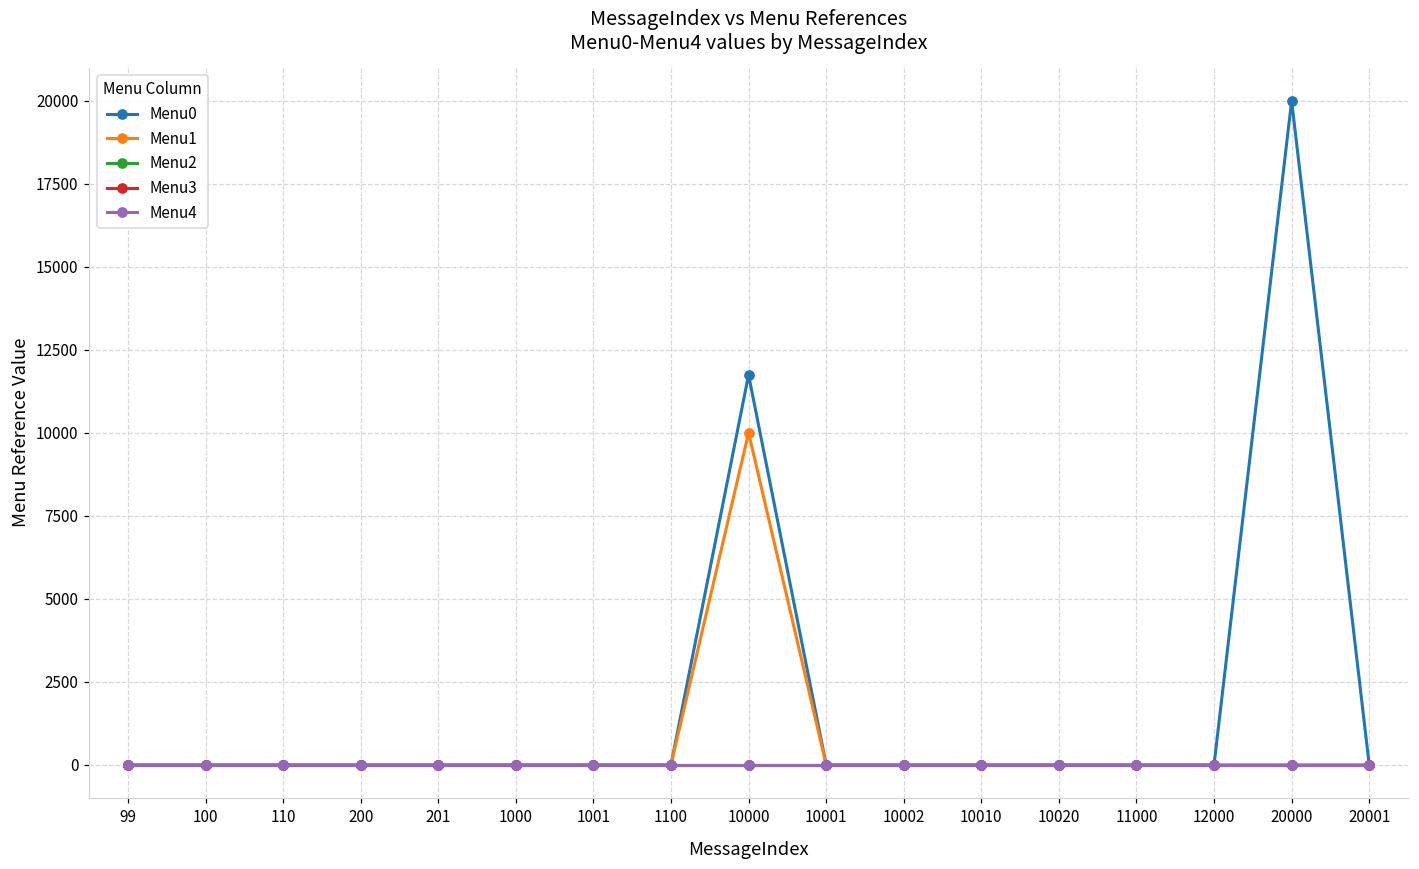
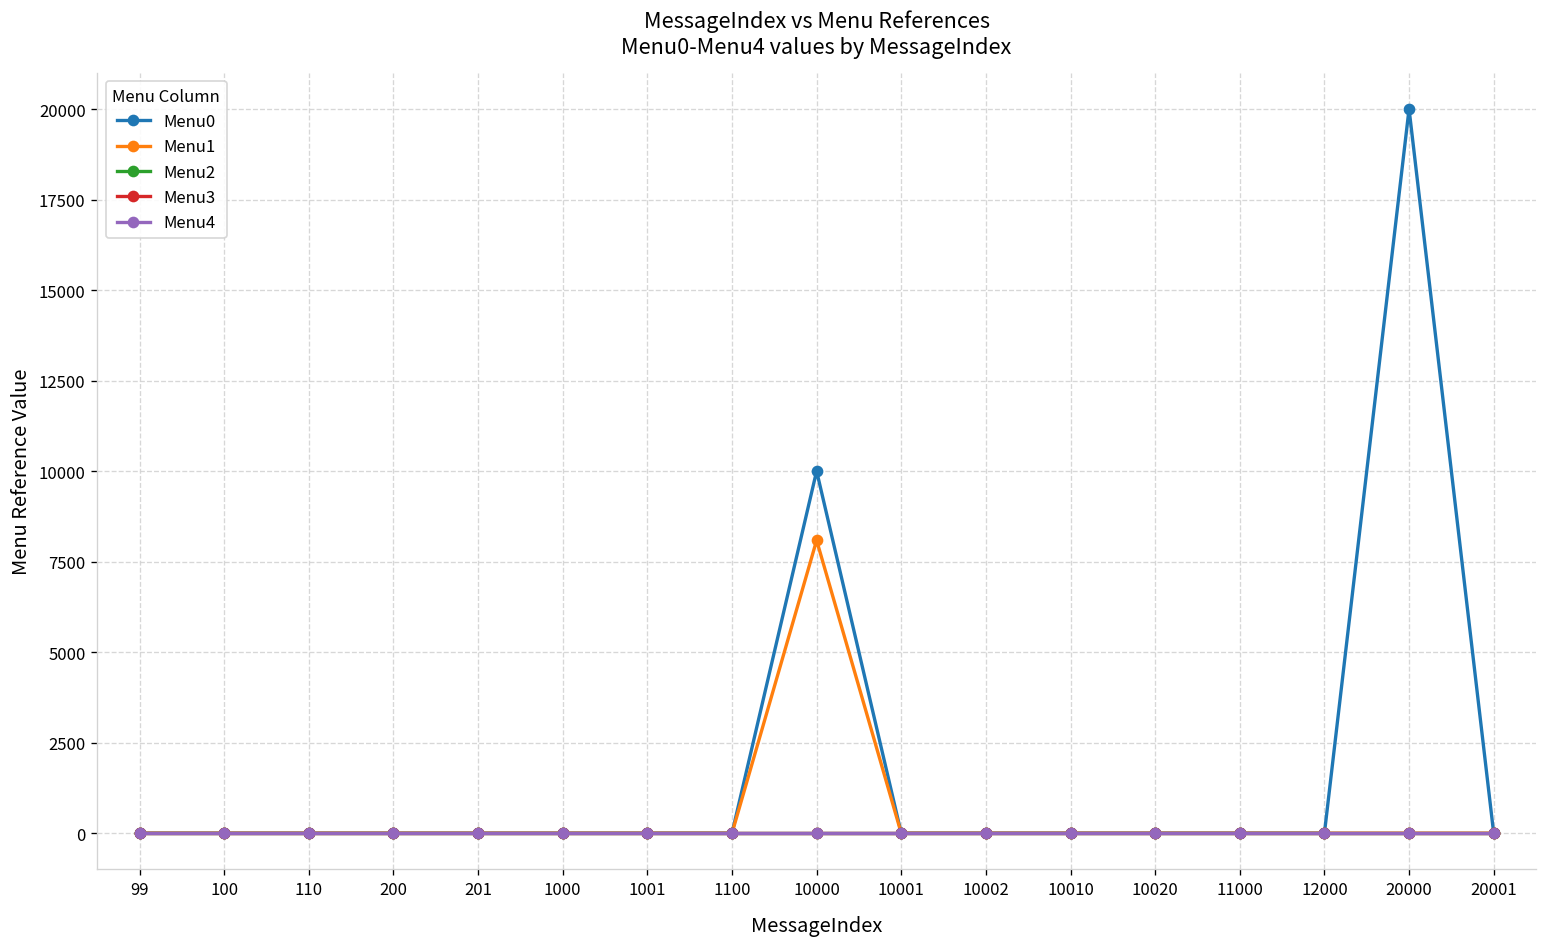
  {
    "Menu0": {
-     "10000": 11700,
+     "10000": 10000,
      "20000": 20000
    },
    "Menu1": {
-     "10000": 10000
+     "10000": 8100
    },
    "Menu4": {
      "10000": 0
    }
  }
